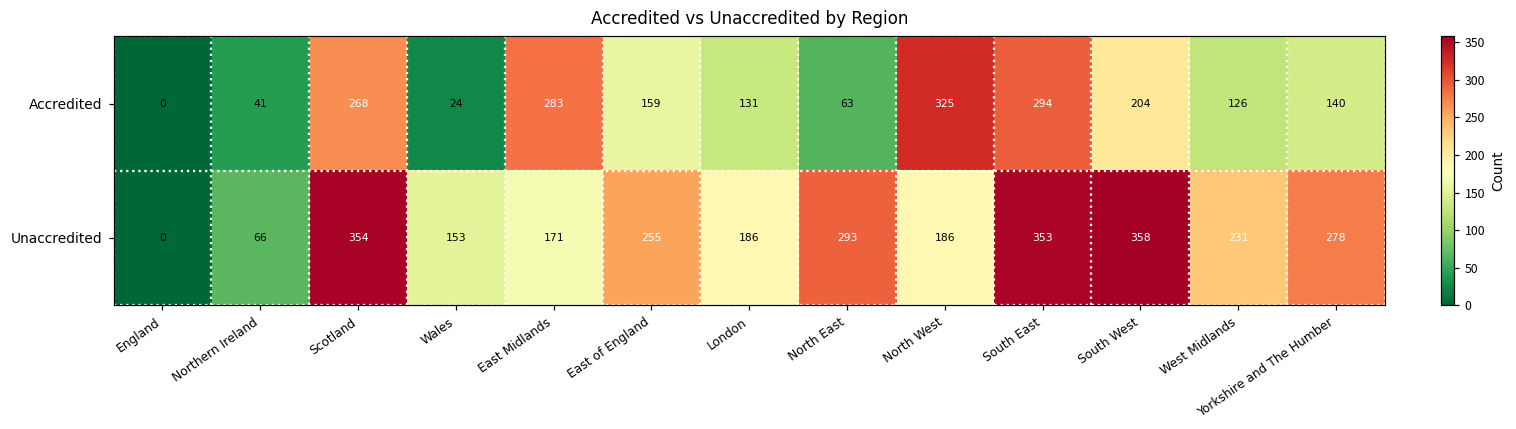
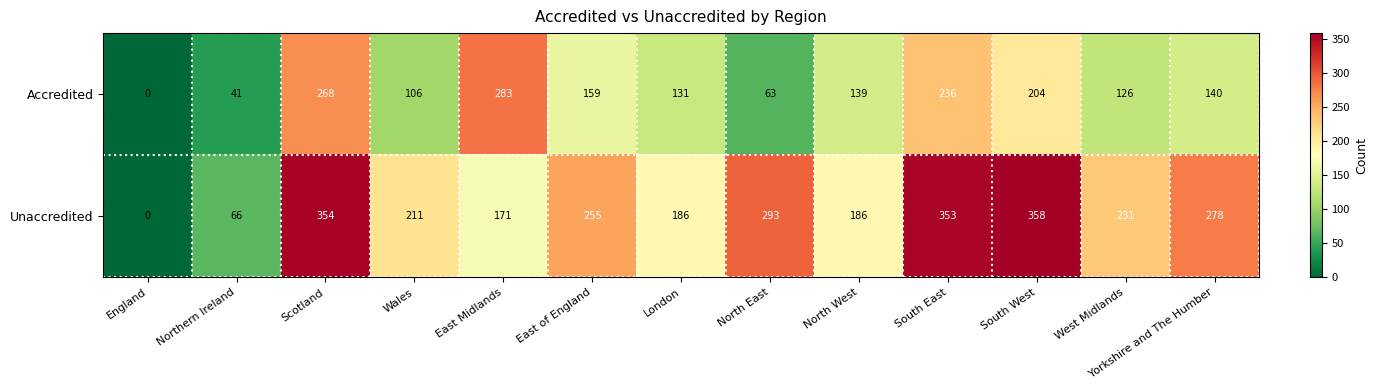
  {
    "Accredited": {
      "England": 0,
      "Northern Ireland": 41,
      "Scotland": 268,
-     "Wales": 24,
+     "Wales": 106,
      "East Midlands": 283,
      "East of England": 159,
      "London": 131,
      "North East": 63,
-     "North West": 325,
-     "South East": 294,
+     "North West": 139,
+     "South East": 236,
      "South West": 204,
      "West Midlands": 126,
      "Yorkshire and The Humber": 140
    },
    "Unaccredited": {
      "England": 0,
      "Northern Ireland": 66,
      "Scotland": 354,
-     "Wales": 153,
+     "Wales": 211,
      "East Midlands": 171,
      "East of England": 255,
      "London": 186,
      "North East": 293,
      "North West": 186,
      "South East": 353,
      "South West": 358,
      "West Midlands": 231,
      "Yorkshire and The Humber": 278
    }
  }
